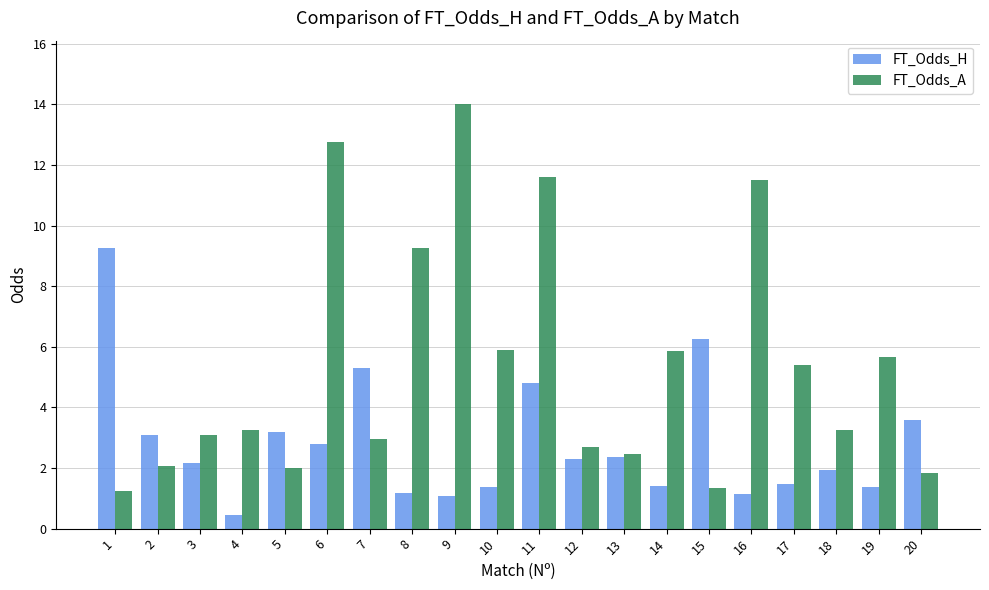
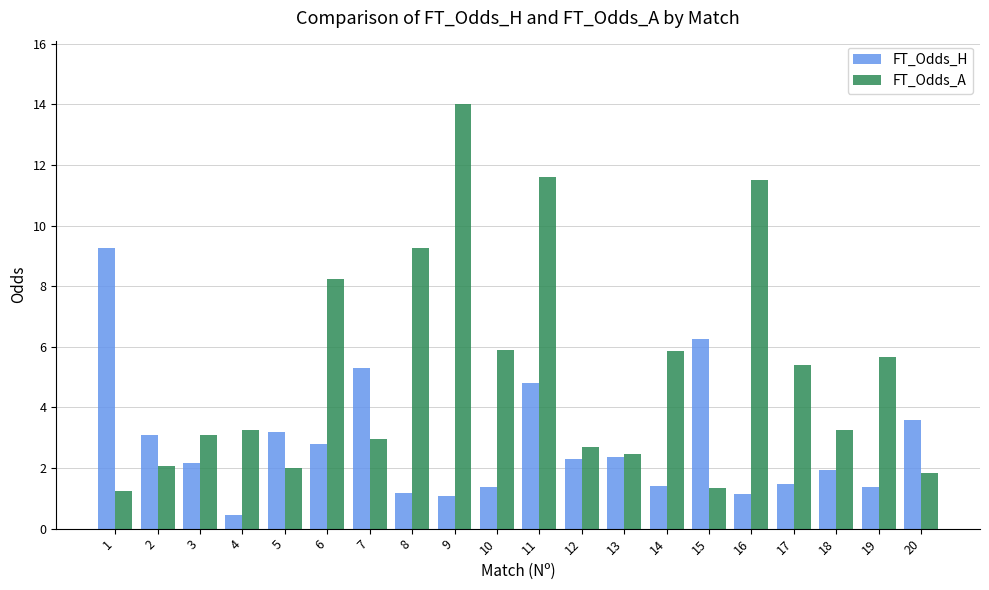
  {
    "FT_Odds_H": {
      "1": 9.3,
      "2": 3.1,
      "3": 2.2,
      "4": 0.4,
      "5": 3.2,
      "6": 2.8,
      "7": 5.3,
      "8": 1.2,
      "9": 1.1,
      "10": 1.4,
      "11": 4.8,
      "12": 2.3,
      "13": 2.4,
      "14": 1.4,
      "15": 6.3,
      "16": 1.2,
      "17": 1.5,
      "18": 2.0,
      "19": 1.4,
      "20": 3.6
    },
    "FT_Odds_A": {
      "1": 1.2,
      "2": 2.1,
      "3": 3.1,
      "4": 3.3,
      "5": 2.0,
-     "6": 12.8,
+     "6": 8.3,
      "7": 3.0,
      "8": 9.3,
      "9": 14.0,
      "10": 5.9,
      "11": 11.6,
      "12": 2.7,
      "13": 2.5,
      "14": 5.9,
      "15": 1.3,
      "16": 11.5,
      "17": 5.4,
      "18": 3.3,
      "19": 5.7,
      "20": 1.8
    }
  }
